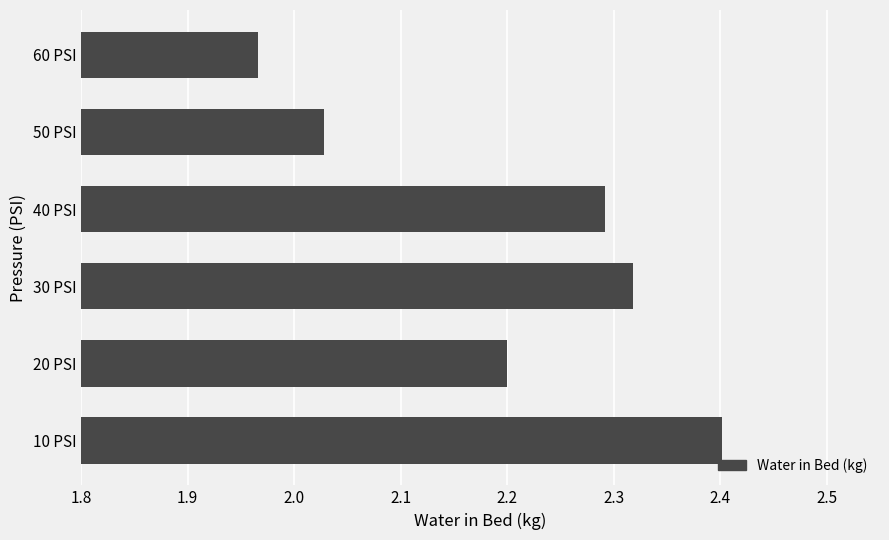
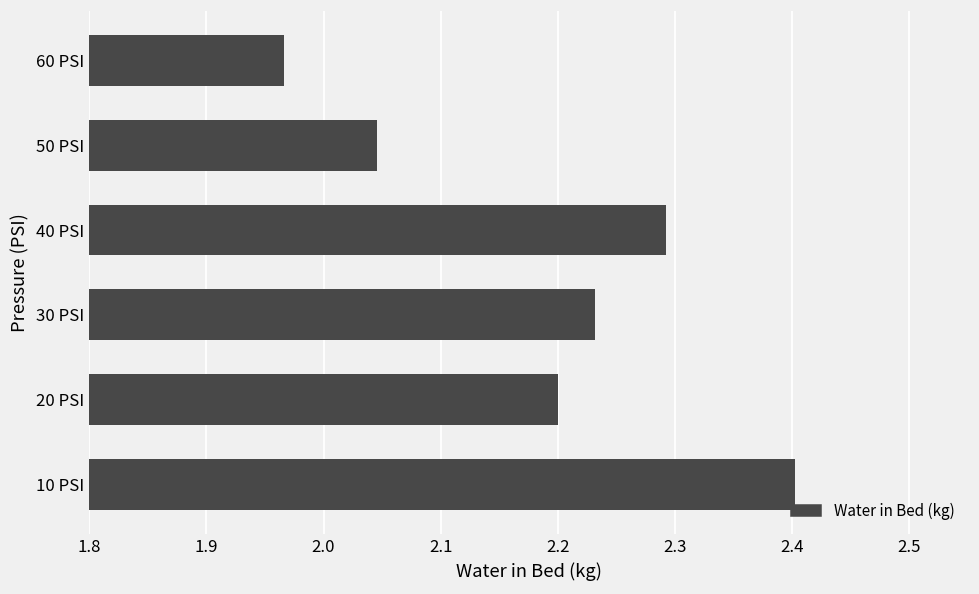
  {
    "60 PSI": 1.966,
-   "50 PSI": 2.028,
+   "50 PSI": 2.046,
    "40 PSI": 2.292,
-   "30 PSI": 2.318,
+   "30 PSI": 2.232,
    "20 PSI": 2.200,
    "10 PSI": 2.402
  }
